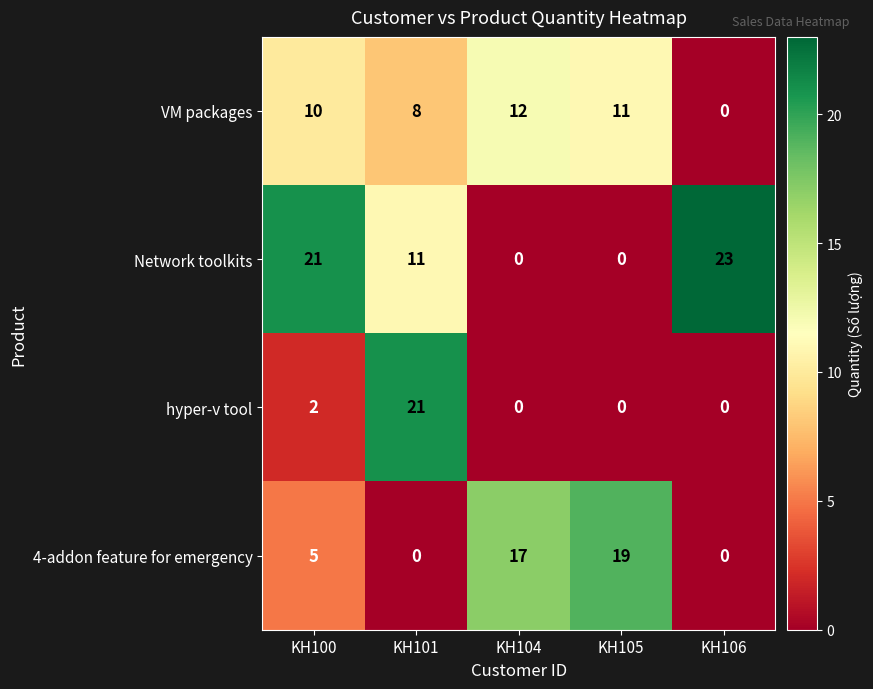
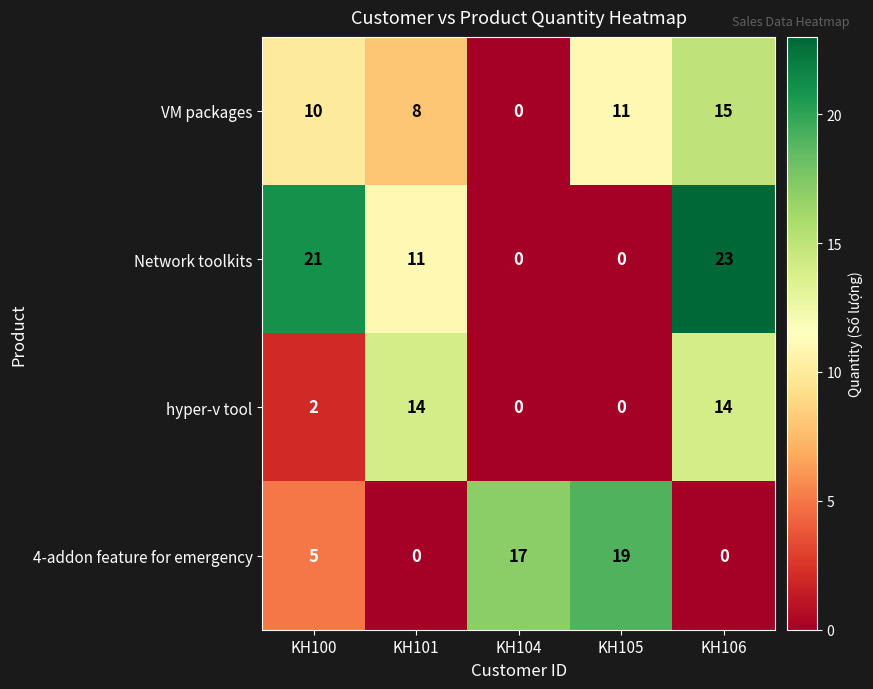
  {
    "VM packages": {
      "KH100": 10,
      "KH101": 8,
-     "KH104": 12,
+     "KH104": 0,
      "KH105": 11,
-     "KH106": 0
+     "KH106": 15
    },
    "Network toolkits": {
      "KH100": 21,
      "KH101": 11,
      "KH104": 0,
      "KH105": 0,
      "KH106": 23
    },
    "hyper-v tool": {
      "KH100": 2,
-     "KH101": 21,
+     "KH101": 14,
      "KH104": 0,
      "KH105": 0,
-     "KH106": 0
+     "KH106": 14
    },
    "4-addon feature for emergency": {
      "KH100": 5,
      "KH101": 0,
      "KH104": 17,
      "KH105": 19,
      "KH106": 0
    }
  }
